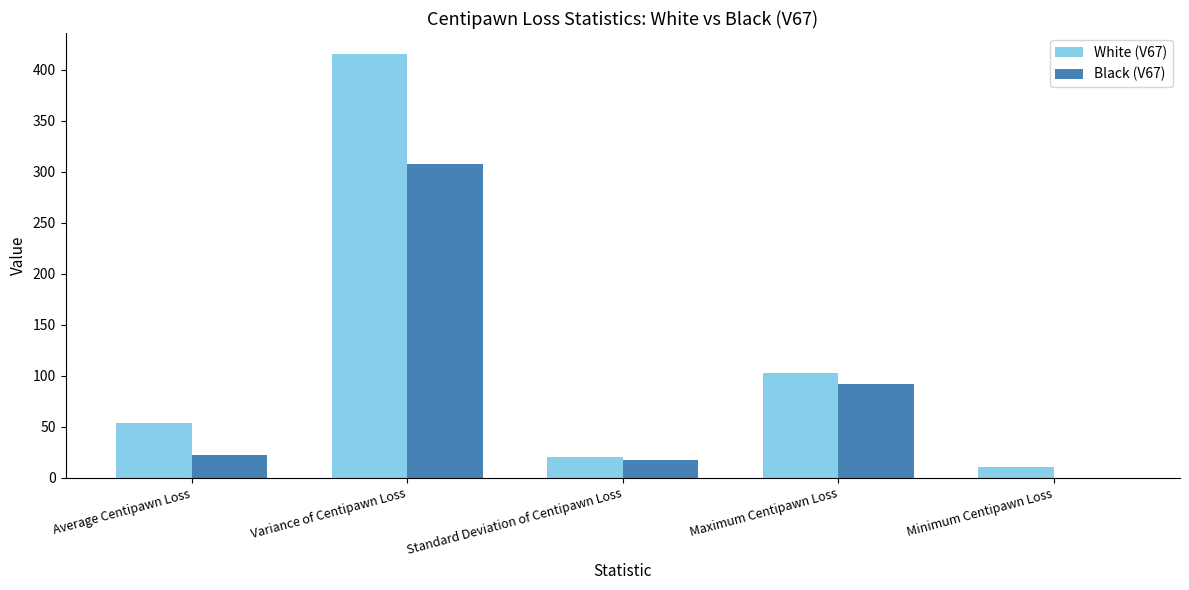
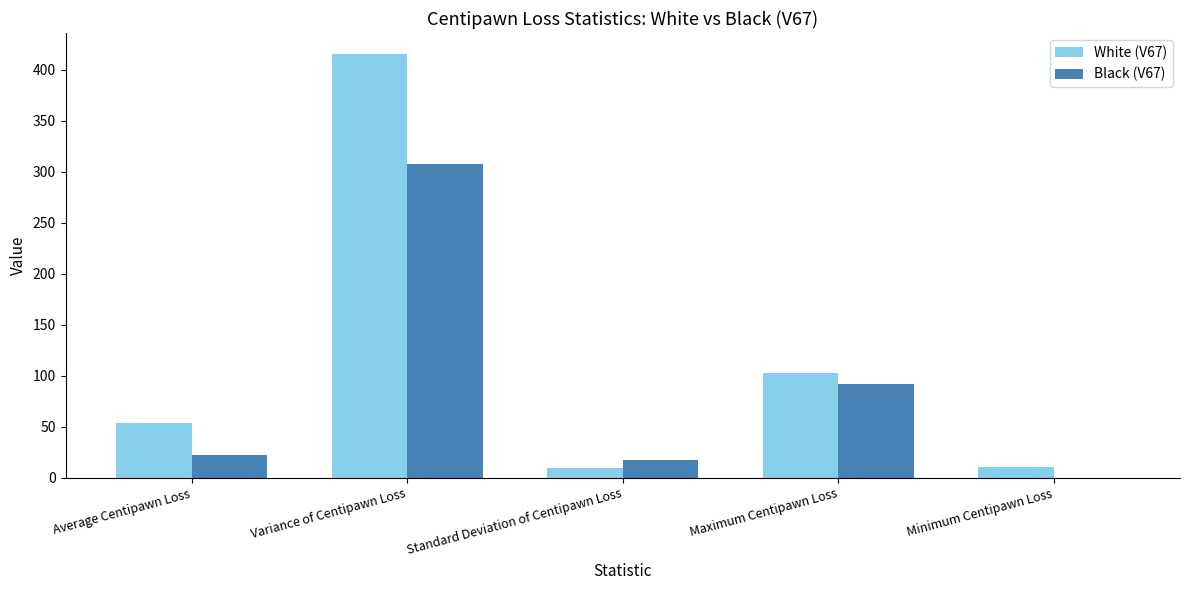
  {
    "White (V67)": {
      "Average Centipawn Loss": 54,
      "Variance of Centipawn Loss": 415,
-     "Standard Deviation of Centipawn Loss": 20,
+     "Standard Deviation of Centipawn Loss": 9,
      "Maximum Centipawn Loss": 103,
      "Minimum Centipawn Loss": 10
    },
    "Black (V67)": {
      "Average Centipawn Loss": 22,
      "Variance of Centipawn Loss": 307,
      "Standard Deviation of Centipawn Loss": 18,
      "Maximum Centipawn Loss": 92,
      "Minimum Centipawn Loss": 0
    }
  }
